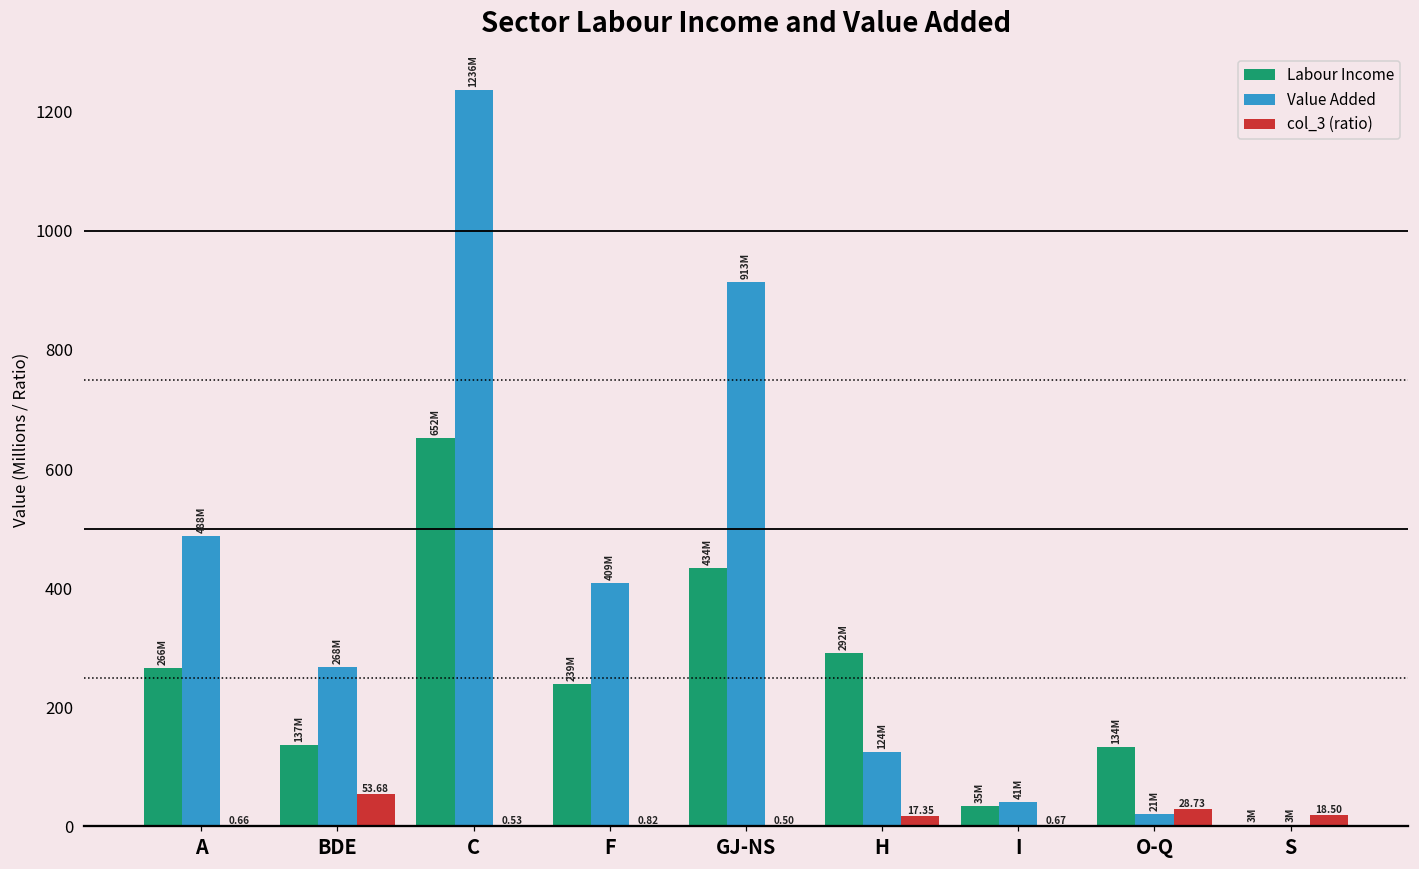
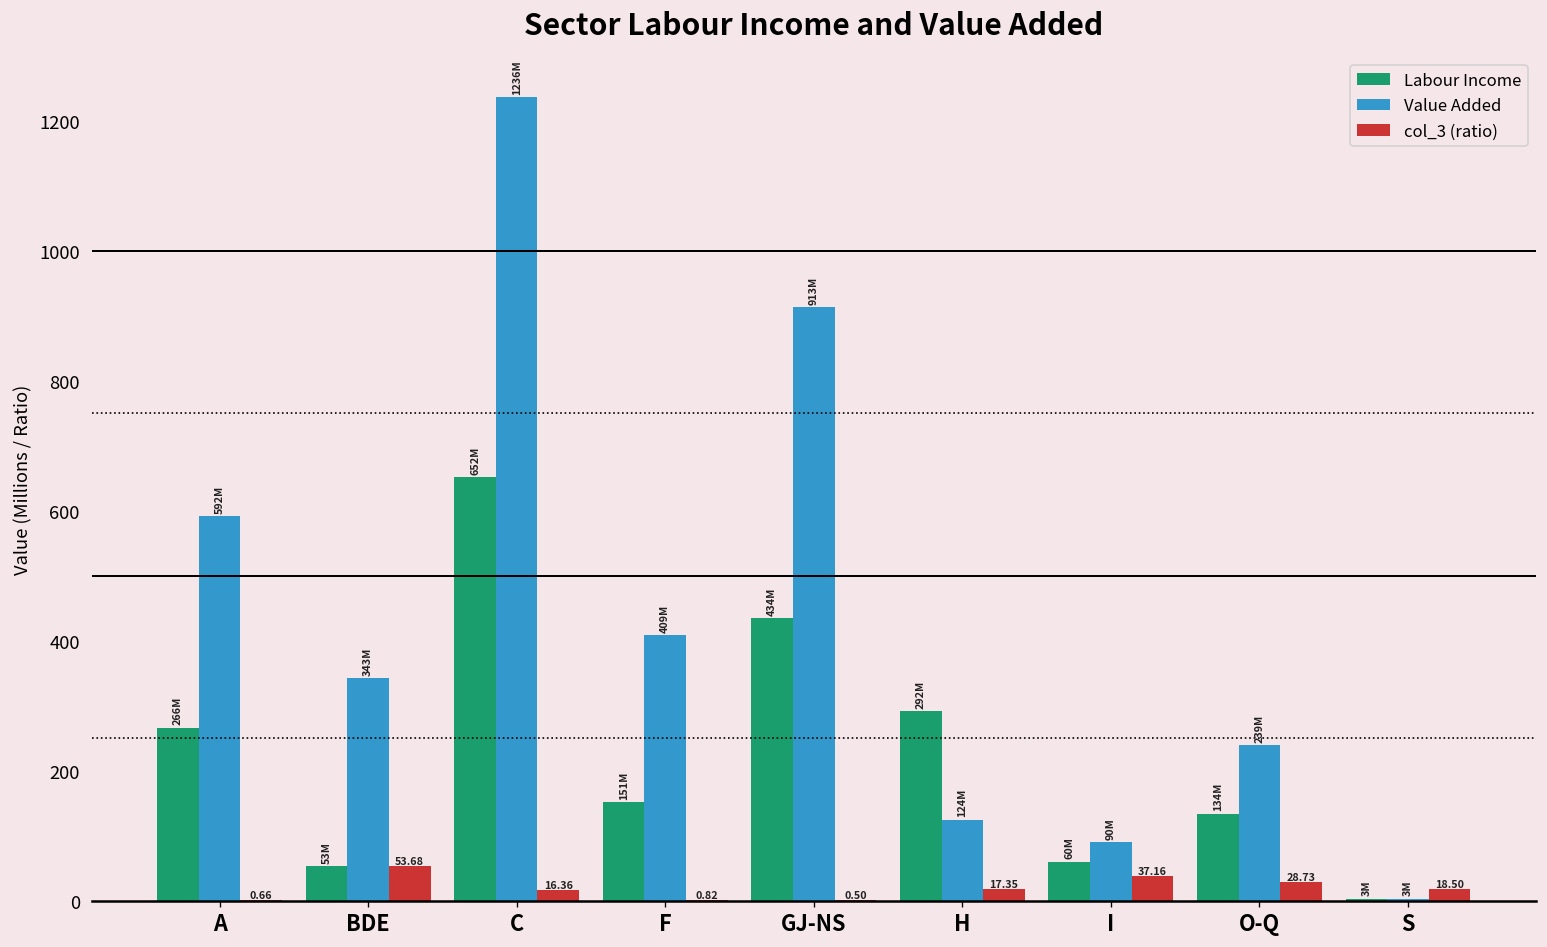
  {
    "Labour Income": {
      "A": "266M",
-     "BDE": "137M",
+     "BDE": "53M",
      "C": "652M",
-     "F": "239M",
+     "F": "151M",
      "GJ-NS": "434M",
      "H": "292M",
-     "I": "35M",
+     "I": "60M",
      "O-Q": "134M",
      "S": "3M"
    },
    "Value Added": {
-     "A": "488M",
-     "BDE": "268M",
+     "A": "592M",
+     "BDE": "343M",
      "C": "1236M",
      "F": "409M",
      "GJ-NS": "913M",
      "H": "124M",
-     "I": "41M",
-     "O-Q": "21M",
+     "I": "90M",
+     "O-Q": "239M",
      "S": "3M"
    },
    "col_3 (ratio)": {
      "A": "0.66",
      "BDE": "53.68",
-     "C": "0.53",
+     "C": "16.36",
      "F": "0.82",
      "GJ-NS": "0.50",
      "H": "17.35",
-     "I": "0.67",
+     "I": "37.16",
      "O-Q": "28.73",
      "S": "18.50"
    }
  }
